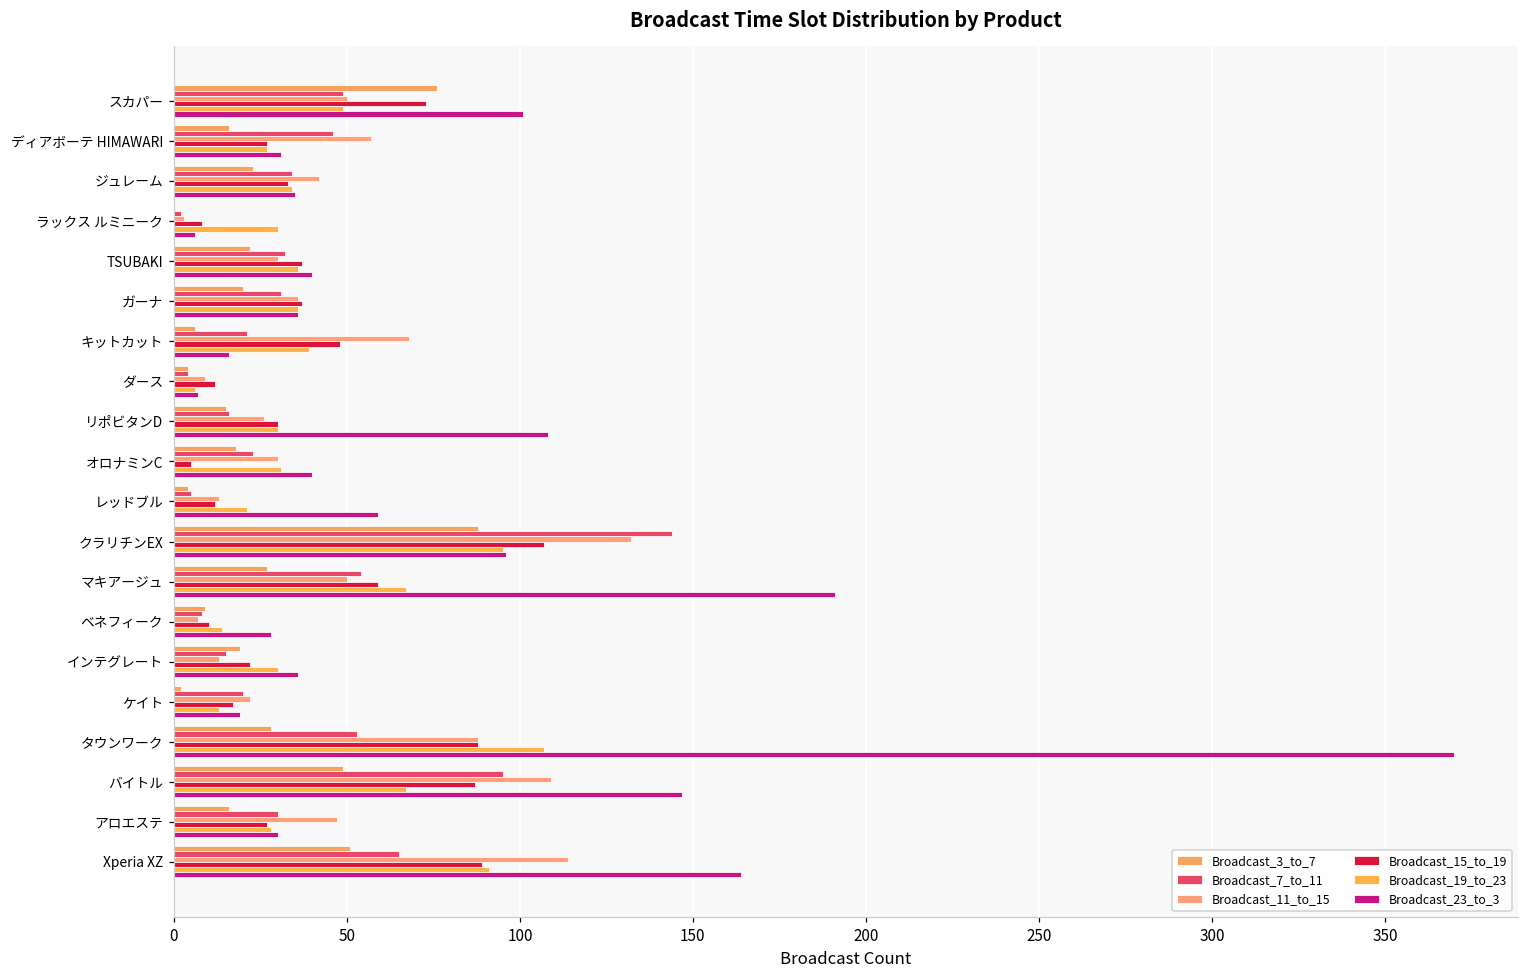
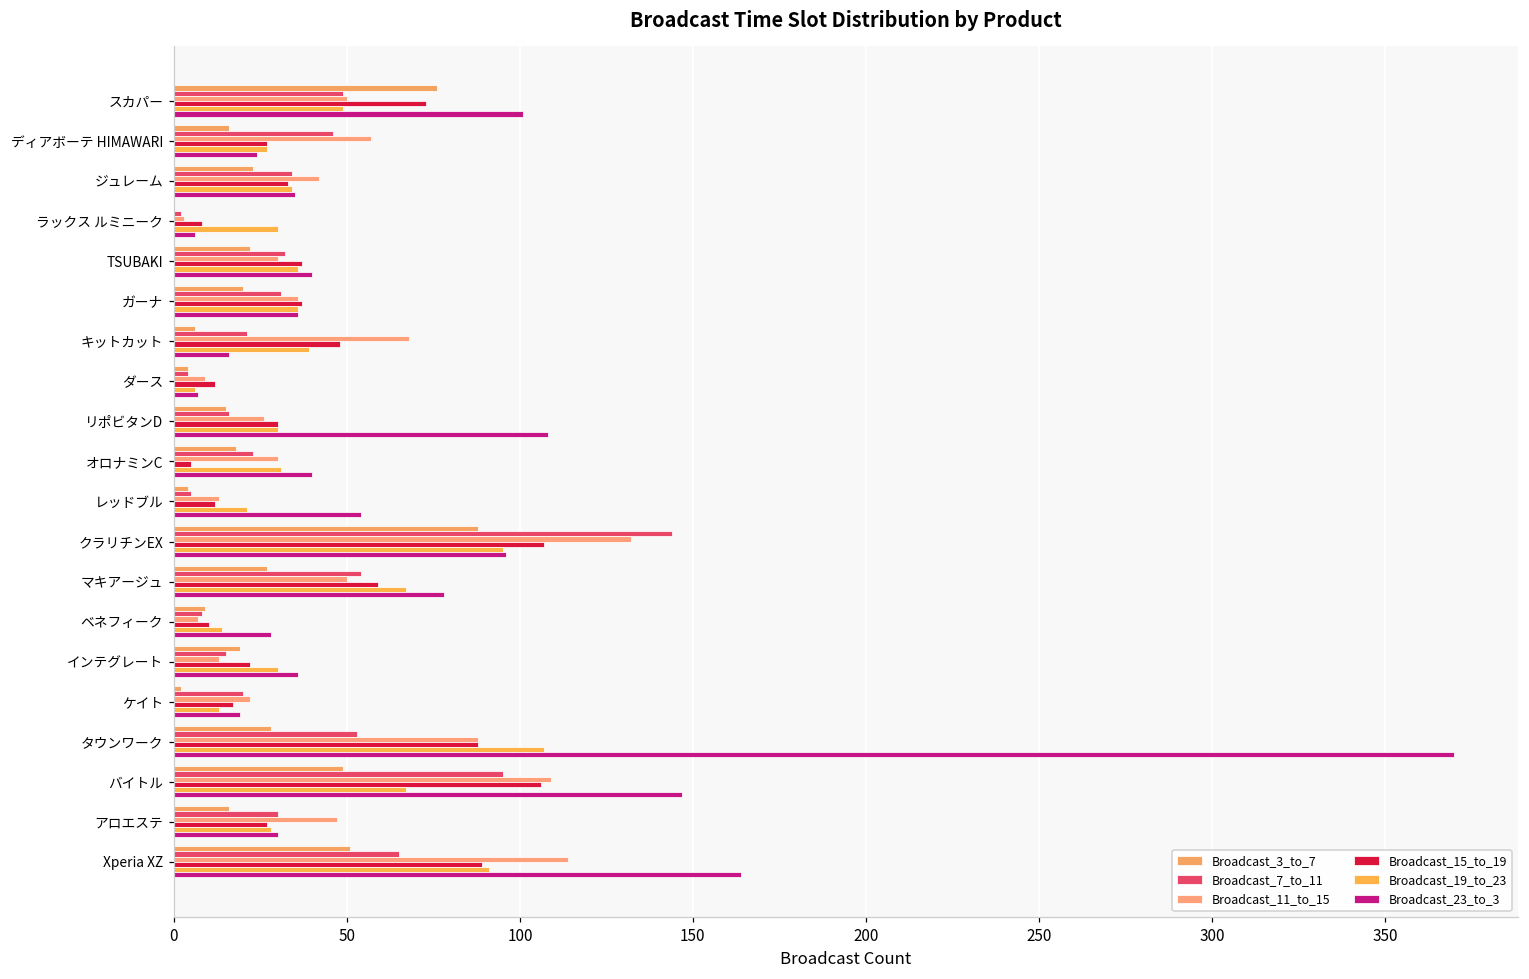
  {
    "Broadcast_7_to_11": {
      "スカパー": 49,
      "ディアボーテ HIMAWARI": 46,
      "ジュレーム": 34,
      "ラックス ルミニーク": 2,
      "TSUBAKI": 32,
      "ガーナ": 31,
      "キットカット": 21,
      "ダース": 4,
      "リポビタンD": 16,
      "オロナミンC": 23,
      "レッドブル": 5,
      "クラリチンEX": 144,
      "マキアージュ": 54,
      "ベネフィーク": 8,
      "インテグレート": 15,
      "ケイト": 20,
      "タウンワーク": 53,
      "バイトル": 95,
      "アロエステ": 30,
      "Xperia XZ": 65
    },
    "Broadcast_15_to_19": {
      "スカパー": 73,
      "ディアボーテ HIMAWARI": 27,
      "ジュレーム": 33,
      "ラックス ルミニーク": 8,
      "TSUBAKI": 37,
      "ガーナ": 37,
      "キットカット": 48,
      "ダース": 12,
      "リポビタンD": 30,
      "オロナミンC": 5,
      "レッドブル": 12,
      "クラリチンEX": 107,
      "マキアージュ": 59,
      "ベネフィーク": 10,
      "インテグレート": 22,
      "ケイト": 17,
      "タウンワーク": 88,
-     "バイトル": 87,
+     "バイトル": 106,
      "アロエステ": 27,
      "Xperia XZ": 89
    },
    "Broadcast_23_to_3": {
      "スカパー": 101,
-     "ディアボーテ HIMAWARI": 31,
+     "ディアボーテ HIMAWARI": 24,
      "ジュレーム": 35,
      "ラックス ルミニーク": 6,
      "TSUBAKI": 40,
      "ガーナ": 36,
      "キットカット": 16,
      "ダース": 7,
      "リポビタンD": 108,
      "オロナミンC": 40,
-     "レッドブル": 59,
+     "レッドブル": 54,
      "クラリチンEX": 96,
-     "マキアージュ": 191,
+     "マキアージュ": 78,
      "ベネフィーク": 28,
      "インテグレート": 36,
      "ケイト": 19,
      "タウンワーク": 370,
      "バイトル": 147,
      "アロエステ": 30,
      "Xperia XZ": 164
    }
  }
